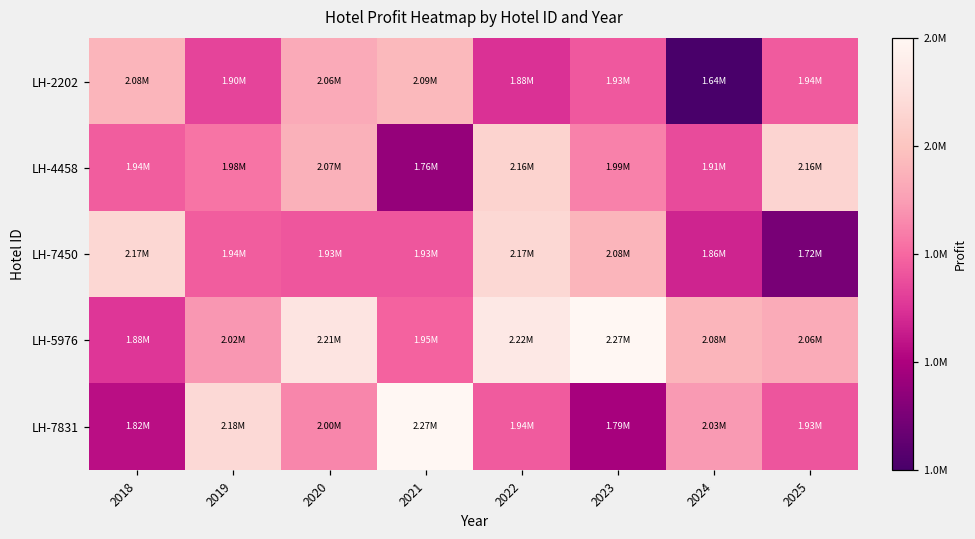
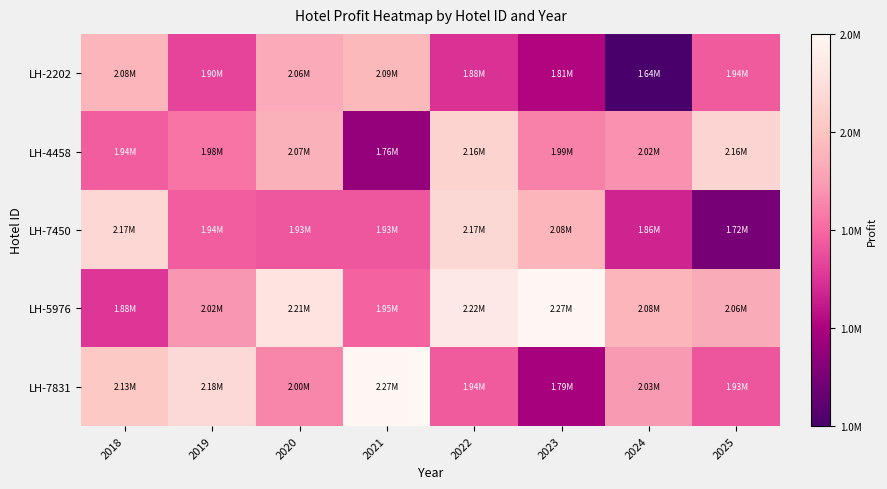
  {
    "LH-2202": {
      "2018": "2.08M",
      "2019": "1.90M",
      "2020": "2.06M",
      "2021": "2.09M",
      "2022": "1.88M",
-     "2023": "1.93M",
+     "2023": "1.81M",
      "2024": "1.64M",
      "2025": "1.94M"
    },
    "LH-4458": {
      "2018": "1.94M",
      "2019": "1.98M",
      "2020": "2.07M",
      "2021": "1.76M",
      "2022": "2.16M",
      "2023": "1.99M",
-     "2024": "1.91M",
+     "2024": "2.02M",
      "2025": "2.16M"
    },
    "LH-7450": {
      "2018": "2.17M",
      "2019": "1.94M",
      "2020": "1.93M",
      "2021": "1.93M",
      "2022": "2.17M",
      "2023": "2.08M",
      "2024": "1.86M",
      "2025": "1.72M"
    },
    "LH-5976": {
      "2018": "1.88M",
      "2019": "2.02M",
      "2020": "2.21M",
      "2021": "1.95M",
      "2022": "2.22M",
      "2023": "2.27M",
      "2024": "2.08M",
      "2025": "2.06M"
    },
    "LH-7831": {
-     "2018": "1.82M",
+     "2018": "2.13M",
      "2019": "2.18M",
      "2020": "2.00M",
      "2021": "2.27M",
      "2022": "1.94M",
      "2023": "1.79M",
      "2024": "2.03M",
      "2025": "1.93M"
    }
  }
